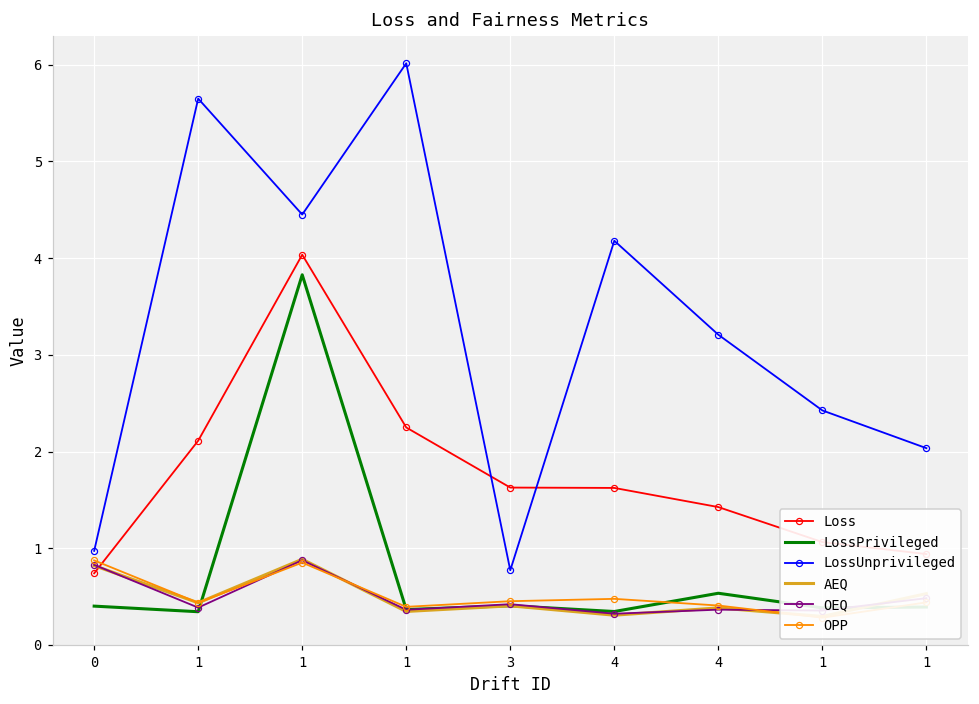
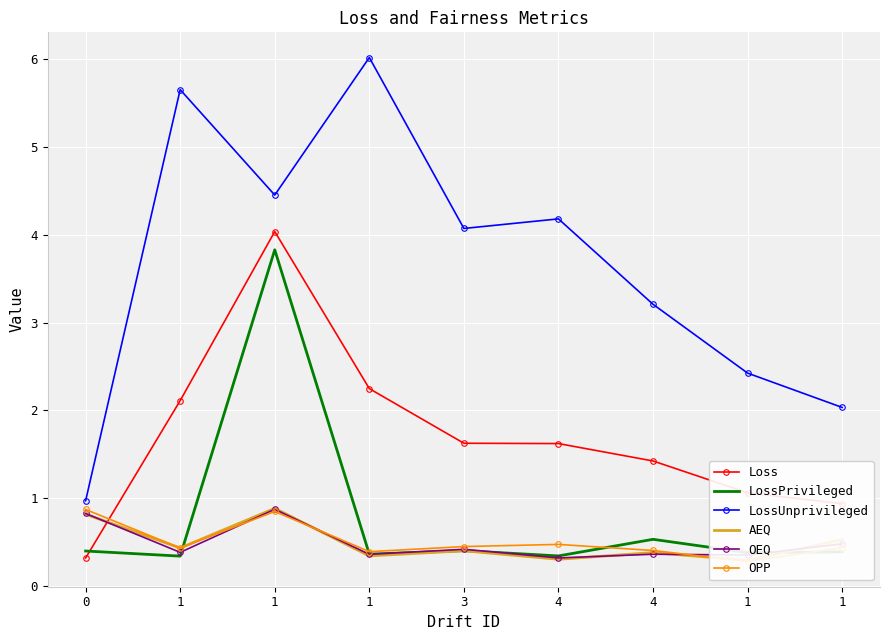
  {
    "Loss": {
-     "0": 0.7,
+     "0": 0.3,
      "3": 1.6
    },
    "LossPrivileged": {
      "0": 0.4
    },
    "LossUnprivileged": {
      "0": 1.0,
-     "3": 0.8
+     "3": 4.1
    }
  }
